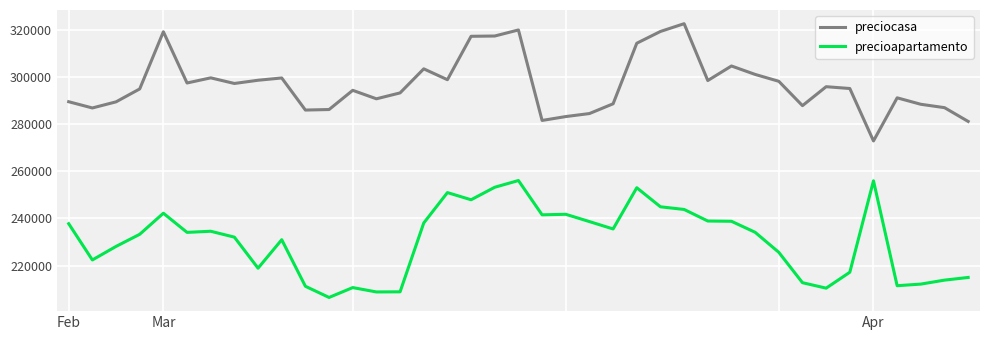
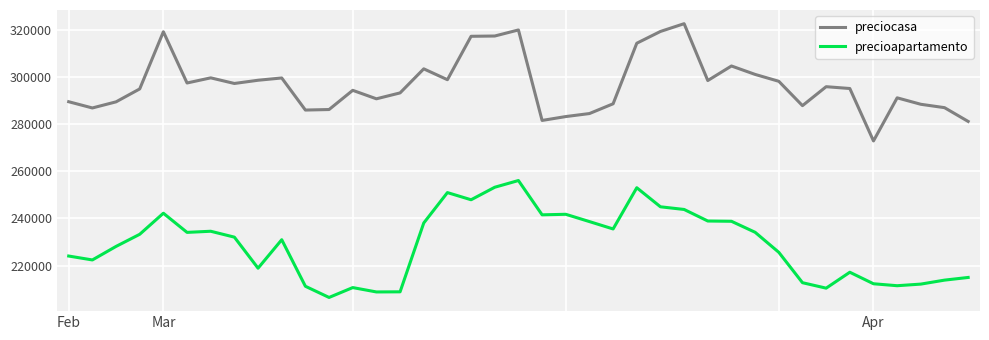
  {
    "preciocasa": {
      "Feb": 289000,
      "Mar": 319000,
      "Apr": 273000
    },
    "precioapartamento": {
-     "Feb": 238000,
+     "Feb": 224000,
      "Mar": 242000,
-     "Apr": 256000
+     "Apr": 212000
    }
  }
